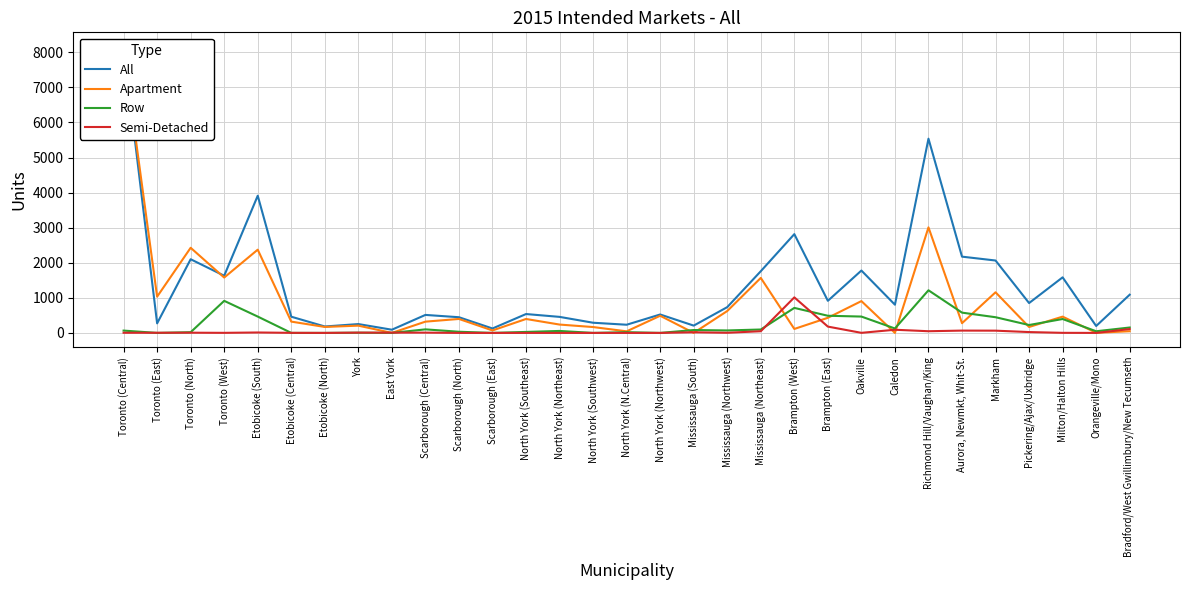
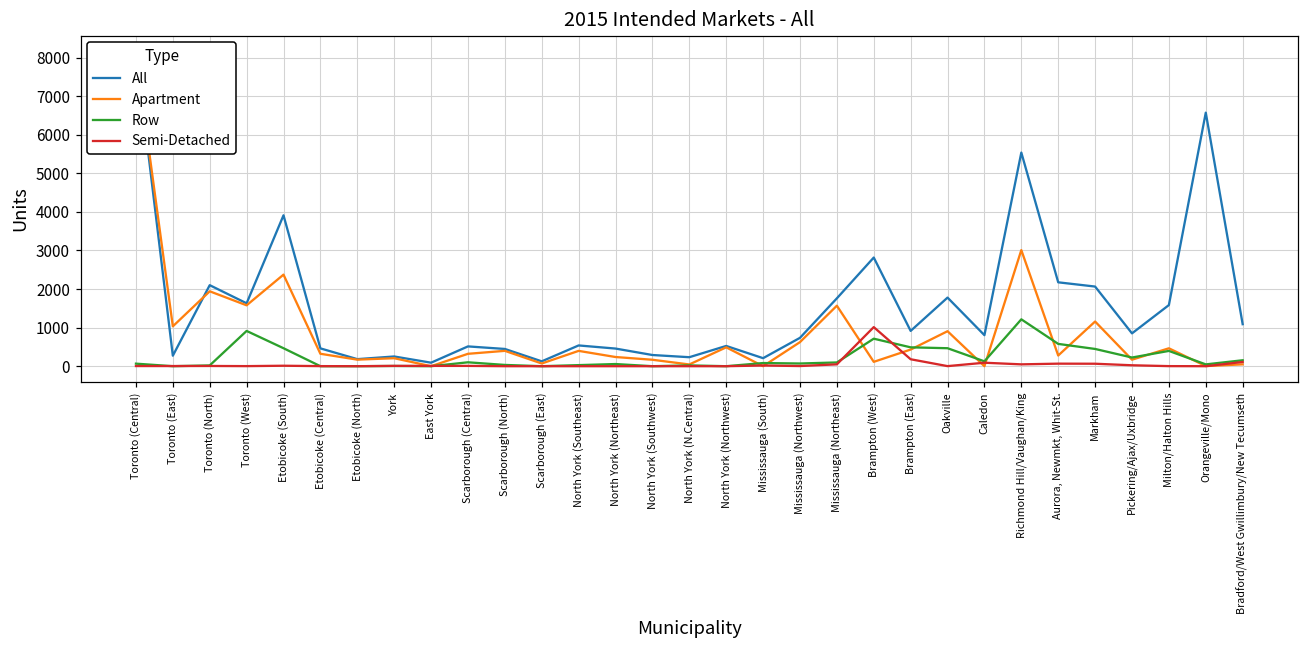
  {
    "All": {
      "Toronto (East)": 300,
      "Toronto (North)": 2100,
      "Etobicoke (South)": 3900,
      "Etobicoke (Central)": 500,
      "East York": 100,
      "Scarborough (Central)": 500,
      "North York (Southeast)": 500,
      "North York (Northeast)": 500,
      "North York (Southwest)": 300,
      "North York (N.Central)": 200,
      "Mississauga (South)": 200,
      "Mississauga (Northwest)": 700,
      "Mississauga (Northeast)": 1800,
      "Brampton (West)": 2800,
      "Brampton (East)": 900,
      "Oakville": 1800,
      "Caledon": 800,
      "Richmond Hill/Vaughan/King": 5500,
      "Aurora, Newmkt, Whit-St.": 2200,
      "Markham": 2100,
      "Pickering/Ajax/Uxbridge": 900,
      "Milton/Halton Hills": 1600,
-     "Orangeville/Mono": 200,
+     "Orangeville/Mono": 6600,
      "Bradford/West Gwillimbury/New Tecumseth": 1100
    },
    "Apartment": {
      "Toronto (East)": 1000,
-     "Toronto (North)": 2400,
+     "Toronto (North)": 1900,
      "Etobicoke (South)": 2400,
      "Etobicoke (Central)": 300,
      "Scarborough (Central)": 300,
      "North York (Southeast)": 400,
      "North York (Northeast)": 200,
      "North York (Southwest)": 200,
      "Mississauga (Northwest)": 600,
      "Mississauga (Northeast)": 1600,
      "Brampton (West)": 100,
      "Oakville": 900,
      "Caledon": 0,
      "Richmond Hill/Vaughan/King": 3000,
      "Aurora, Newmkt, Whit-St.": 300,
      "Markham": 1200
    },
    "Row": {
      "Toronto (West)": 900,
      "Etobicoke (South)": 500,
      "Scarborough (Central)": 100,
      "Brampton (West)": 700,
      "Oakville": 500,
      "Richmond Hill/Vaughan/King": 1200,
      "Aurora, Newmkt, Whit-St.": 600,
      "Markham": 400
    },
    "Semi-Detached": {
      "Toronto (West)": 0,
      "Etobicoke (South)": 0,
      "Scarborough (Central)": 0,
      "Brampton (West)": 1000,
      "Brampton (East)": 200,
      "Oakville": 0,
      "Richmond Hill/Vaughan/King": 0,
      "Aurora, Newmkt, Whit-St.": 100,
      "Markham": 100,
      "Pickering/Ajax/Uxbridge": 0,
      "Milton/Halton Hills": 0
    }
  }
